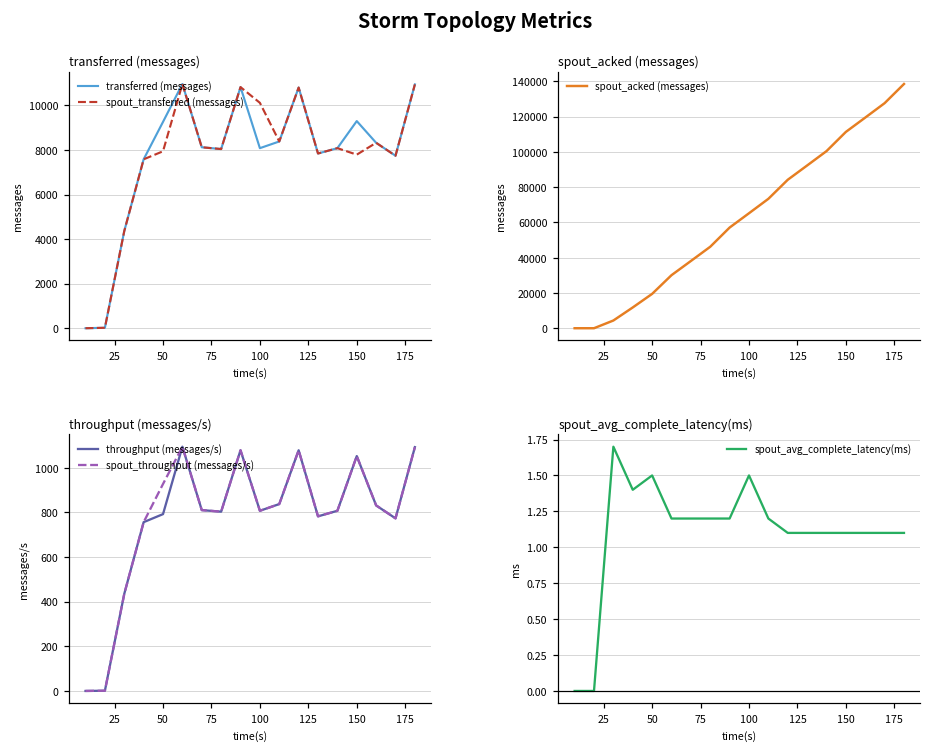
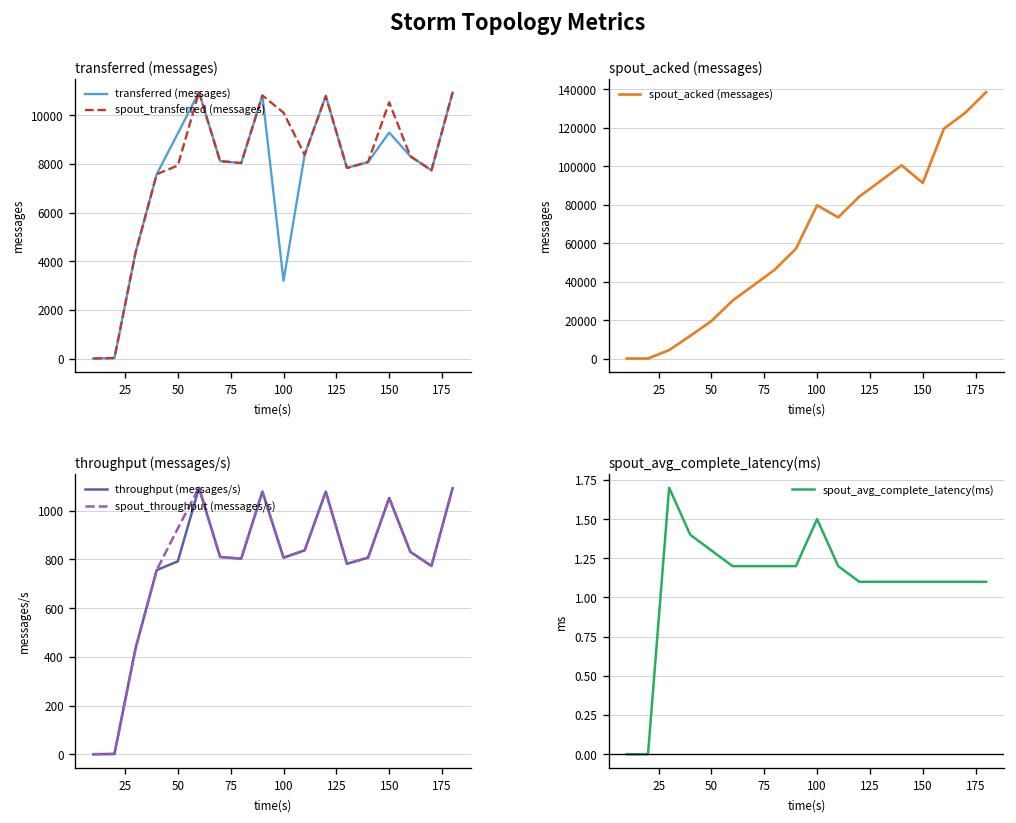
  {
    "transferred (messages)": {
      "transferred (messages)": {
        "50": 9300,
-       "100": 8100,
+       "100": 3200,
        "150": 9300
      },
      "spout_transferred (messages)": {
        "50": 7900,
        "100": 10100,
-       "150": 7800
+       "150": 10500
      }
    },
    "spout_acked (messages)": {
      "50": 19000,
-     "100": 65000,
-     "150": 111000
+     "100": 80000,
+     "150": 91000
    },
    "throughput (messages/s)": {
      "throughput (messages/s)": {
        "50": 790
      },
      "spout_throughput (messages/s)": {
        "50": 930
      }
    },
    "spout_avg_complete_latency(ms)": {
-     "50": 1.5,
+     "50": 1.3,
      "100": 1.5,
      "150": 1.1
    }
  }
